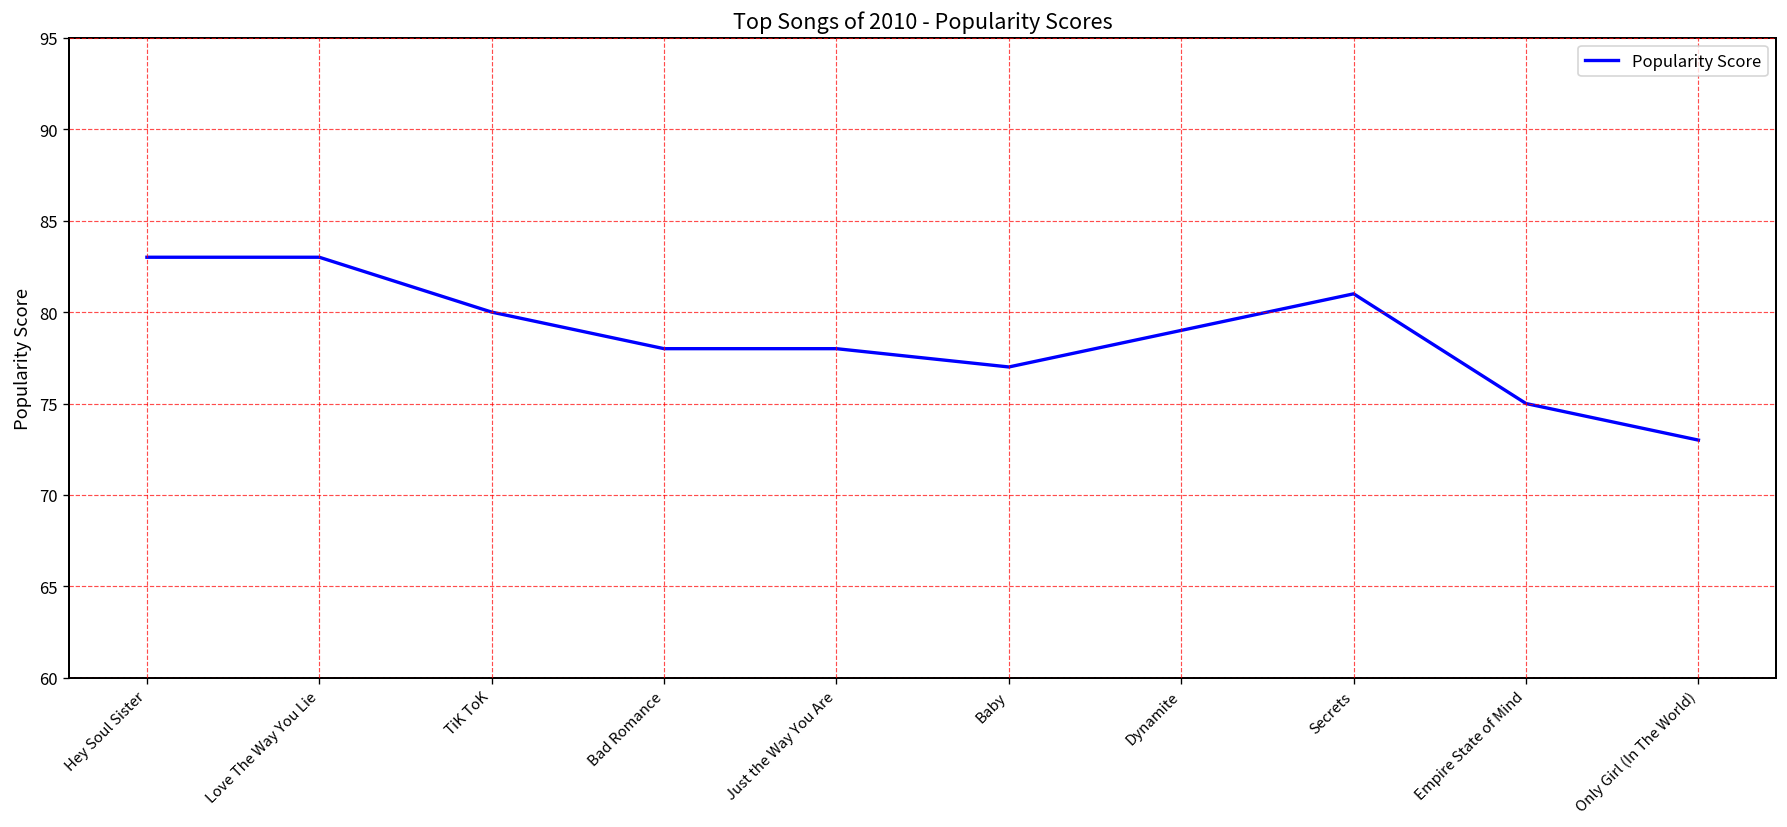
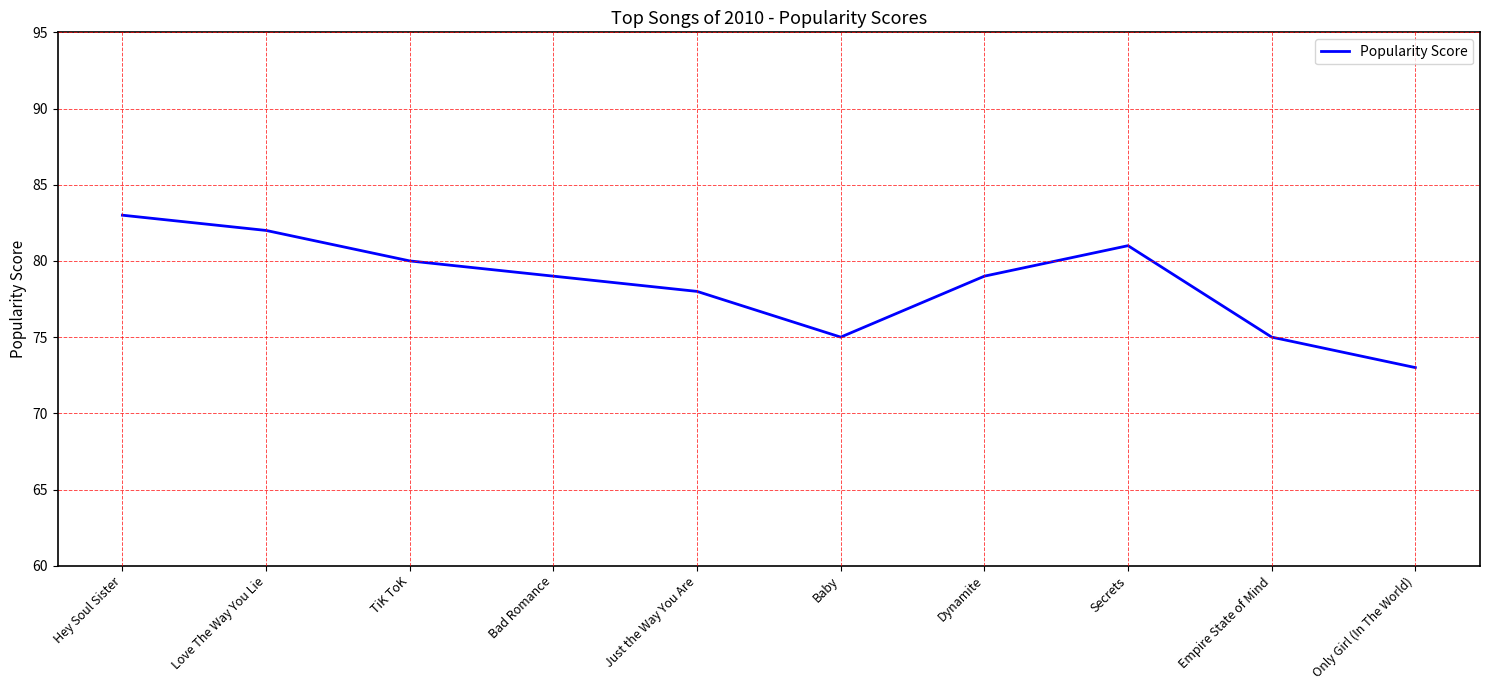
  {
    "Hey Soul Sister": 83,
-   "Love The Way You Lie": 83,
+   "Love The Way You Lie": 82,
    "TiK ToK": 80,
-   "Bad Romance": 78,
+   "Bad Romance": 79,
    "Just the Way You Are": 78,
-   "Baby": 77,
+   "Baby": 75,
    "Dynamite": 79,
    "Secrets": 81,
    "Empire State of Mind": 75,
    "Only Girl (In The World)": 73
  }
